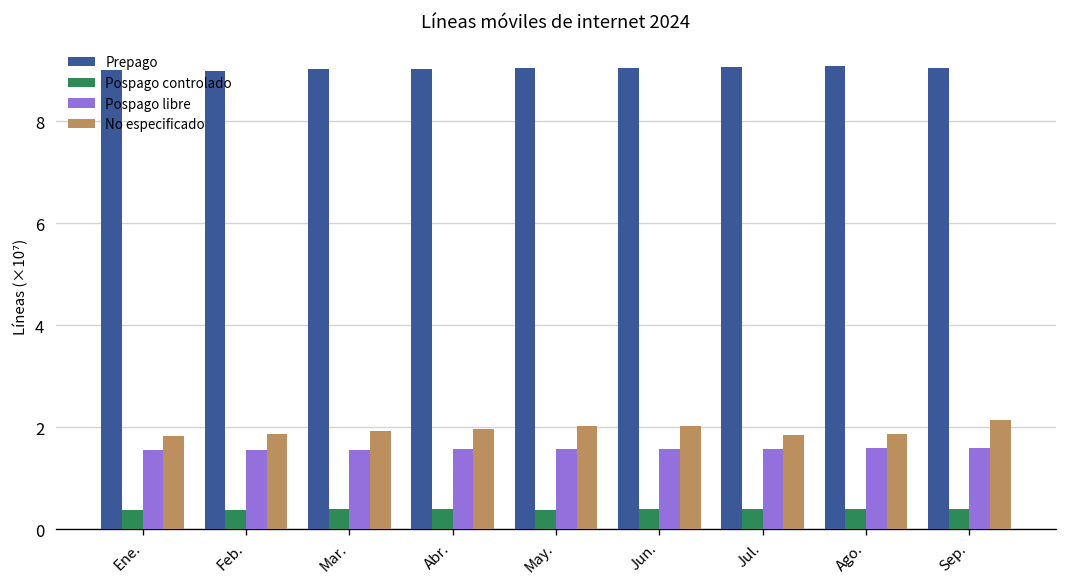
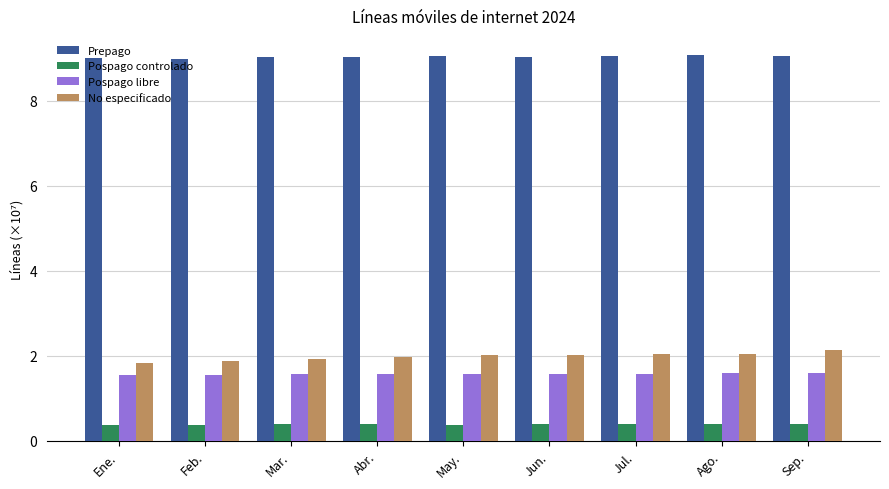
  {
    "Prepago": {
      "Ene.": 9.0,
      "Feb.": 9.0,
      "Mar.": 9.0,
      "Abr.": 9.0,
      "May.": 9.0,
      "Jun.": 9.0,
      "Jul.": 9.1,
      "Ago.": 9.1,
      "Sep.": 9.0
    },
    "Pospago controlado": {
      "Ene.": 0.4,
      "Feb.": 0.4,
      "Mar.": 0.4,
      "Abr.": 0.4,
      "May.": 0.4,
      "Jun.": 0.4,
      "Jul.": 0.4,
      "Ago.": 0.4,
      "Sep.": 0.4
    },
    "Pospago libre": {
      "Ene.": 1.5,
      "Feb.": 1.6,
      "Mar.": 1.6,
      "Abr.": 1.6,
      "May.": 1.6,
      "Jun.": 1.6,
      "Jul.": 1.6,
      "Ago.": 1.6,
      "Sep.": 1.6
    },
    "No especificado": {
      "Ene.": 1.8,
      "Feb.": 1.9,
      "Mar.": 1.9,
      "Abr.": 2.0,
      "May.": 2.0,
      "Jun.": 2.0,
-     "Jul.": 1.9,
-     "Ago.": 1.9,
+     "Jul.": 2.0,
+     "Ago.": 2.1,
      "Sep.": 2.1
    }
  }
